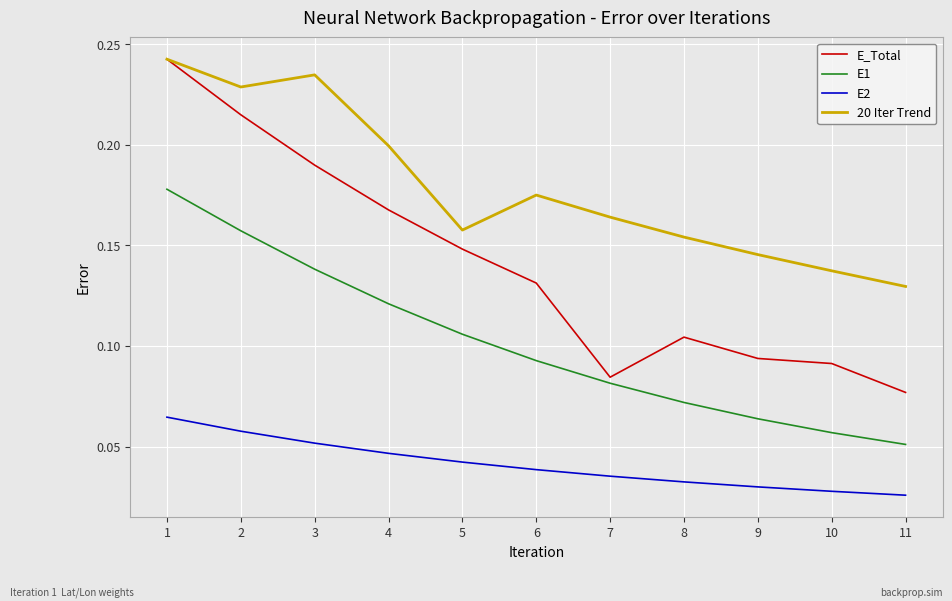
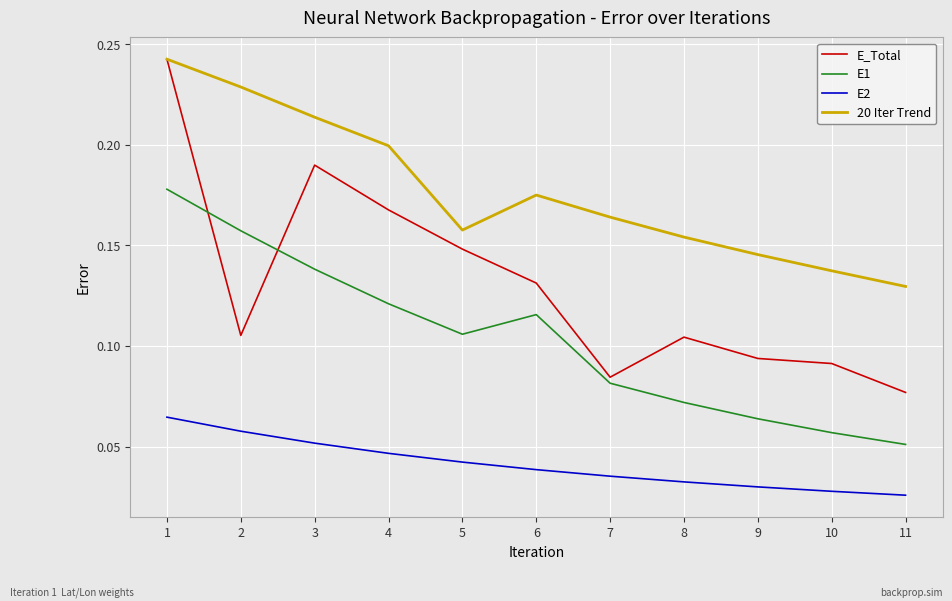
  {
    "E_Total": {
-     "2": 0.215,
+     "2": 0.105,
      "3": 0.190,
      "4": 0.168,
      "5": 0.148,
      "6": 0.131,
      "7": 0.084,
      "8": 0.104,
      "9": 0.094,
      "10": 0.091,
      "11": 0.077
    },
    "E1": {
      "1": 0.178,
      "2": 0.157,
      "3": 0.138,
      "4": 0.121,
      "5": 0.106,
-     "6": 0.093,
+     "6": 0.116,
      "7": 0.081,
      "8": 0.072,
      "9": 0.064,
      "10": 0.057,
      "11": 0.051
    },
    "E2": {
      "1": 0.065,
      "2": 0.058,
      "3": 0.052,
      "4": 0.047,
      "5": 0.042,
      "6": 0.039,
      "7": 0.035,
      "8": 0.032,
      "9": 0.030,
      "10": 0.028,
      "11": 0.026
    },
    "20 Iter Trend": {
      "2": 0.229,
-     "3": 0.235,
+     "3": 0.214,
      "4": 0.199,
      "5": 0.158,
      "6": 0.175,
      "7": 0.164,
      "8": 0.154,
      "9": 0.145,
      "10": 0.137,
      "11": 0.130
    }
  }
